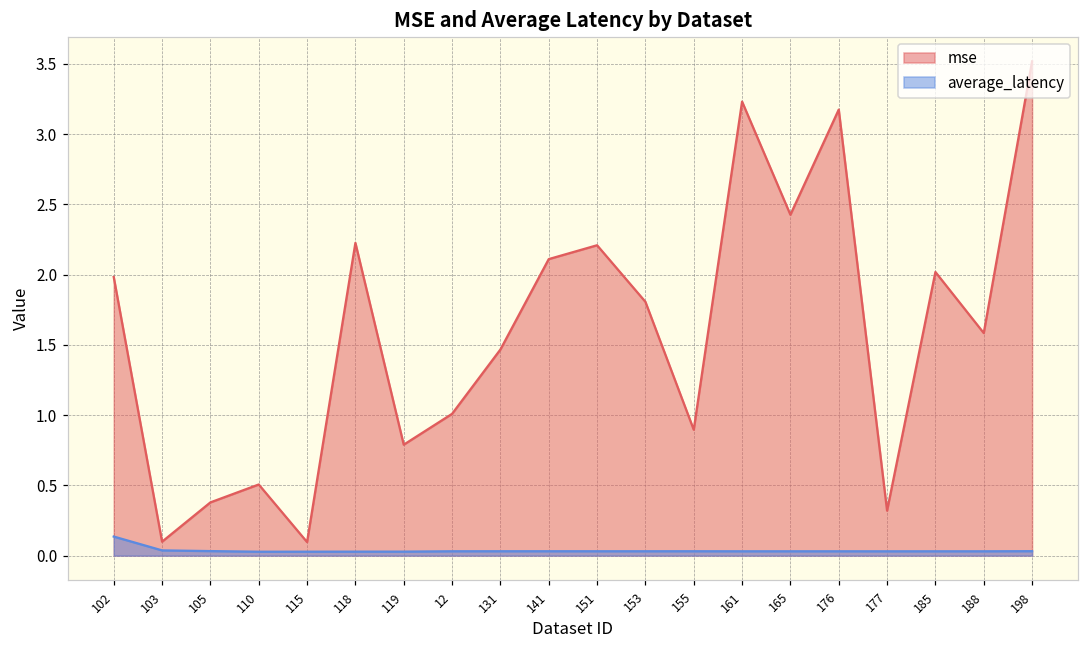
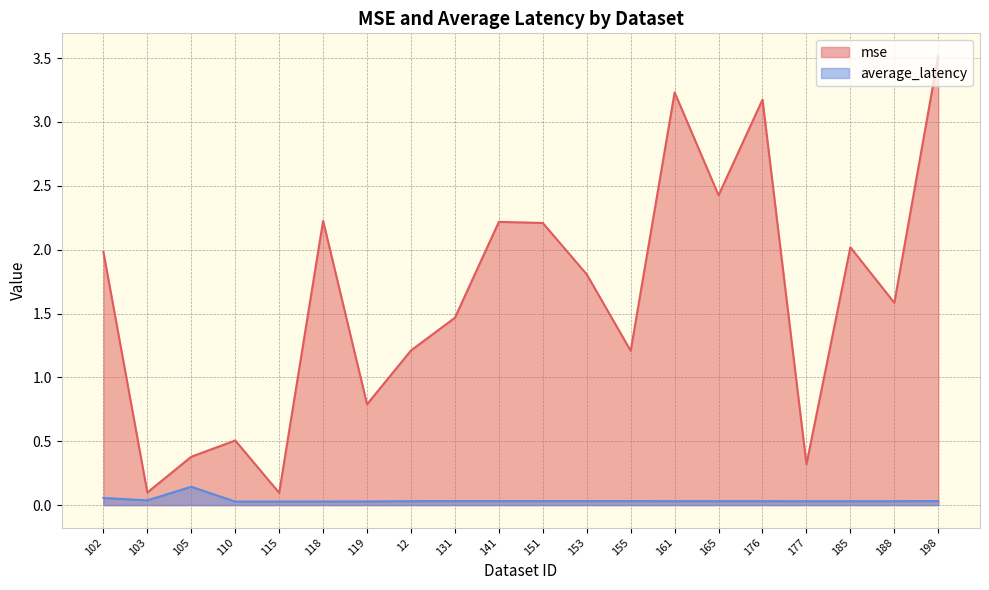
  {
    "mse": {
      "102": 1.98,
      "103": 0.10,
      "105": 0.38,
      "110": 0.51,
      "115": 0.10,
      "118": 2.23,
      "119": 0.79,
-     "12": 1.01,
+     "12": 1.21,
      "131": 1.47,
-     "141": 2.11,
+     "141": 2.22,
      "151": 2.21,
      "153": 1.81,
-     "155": 0.90,
+     "155": 1.21,
      "161": 3.23,
      "165": 2.43,
      "176": 3.17,
      "177": 0.32,
      "185": 2.02,
      "188": 1.58
    },
    "average_latency": {
-     "102": 0.14,
+     "102": 0.06,
      "103": 0.04,
-     "105": 0.03,
+     "105": 0.14,
      "110": 0.03,
      "115": 0.03,
      "118": 0.03,
      "119": 0.03,
      "12": 0.03,
      "131": 0.03,
      "141": 0.03,
      "151": 0.03,
      "153": 0.03,
      "155": 0.03,
      "161": 0.03,
      "165": 0.03,
      "176": 0.03,
      "177": 0.03,
      "185": 0.03,
      "188": 0.03,
      "198": 0.03
    }
  }
